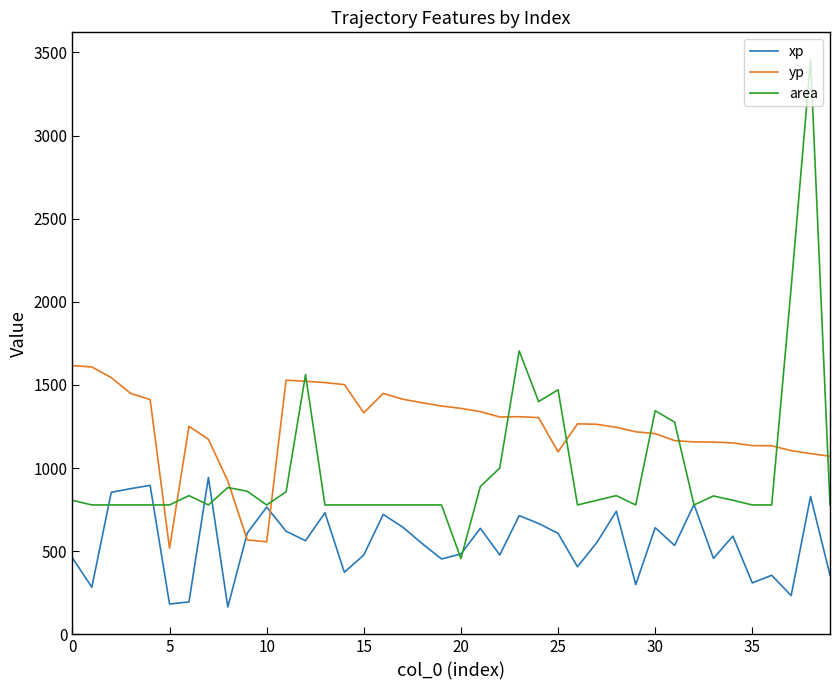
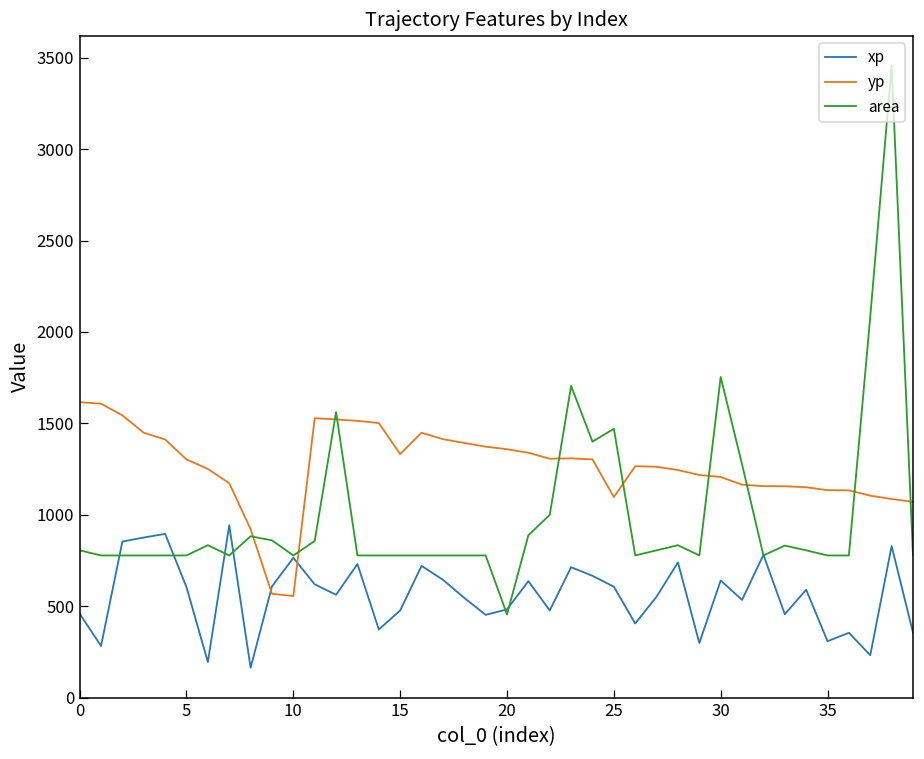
  {
    "xp": {
      "0": 460,
-     "5": 180,
+     "5": 600,
      "15": 480,
      "20": 480,
      "25": 610,
      "30": 640,
      "35": 310
    },
    "yp": {
      "0": 1620,
-     "5": 520,
+     "5": 1300,
      "10": 560,
      "15": 1330,
      "20": 1360,
      "25": 1100,
      "30": 1210,
      "35": 1140
    },
    "area": {
      "0": 810,
      "5": 780,
      "15": 780,
      "20": 460,
      "25": 1470,
-     "30": 1350,
+     "30": 1750,
      "35": 780
    }
  }
